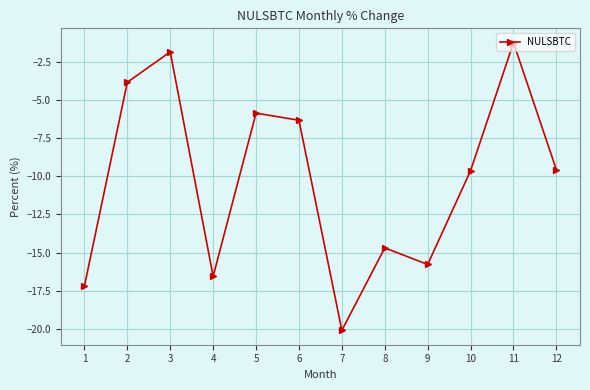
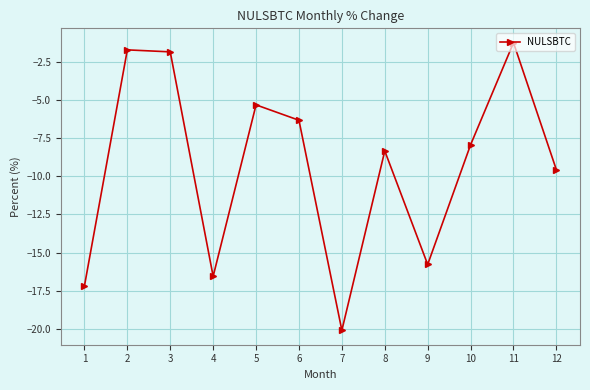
  {
    "1": -17.2,
-   "2": -3.8,
+   "2": -1.7,
    "3": -1.9,
    "4": -16.6,
-   "5": -5.9,
+   "5": -5.3,
    "6": -6.3,
    "7": -20.1,
-   "8": -14.7,
+   "8": -8.3,
    "9": -15.8,
-   "10": -9.6,
+   "10": -7.9,
    "12": -9.6
  }
